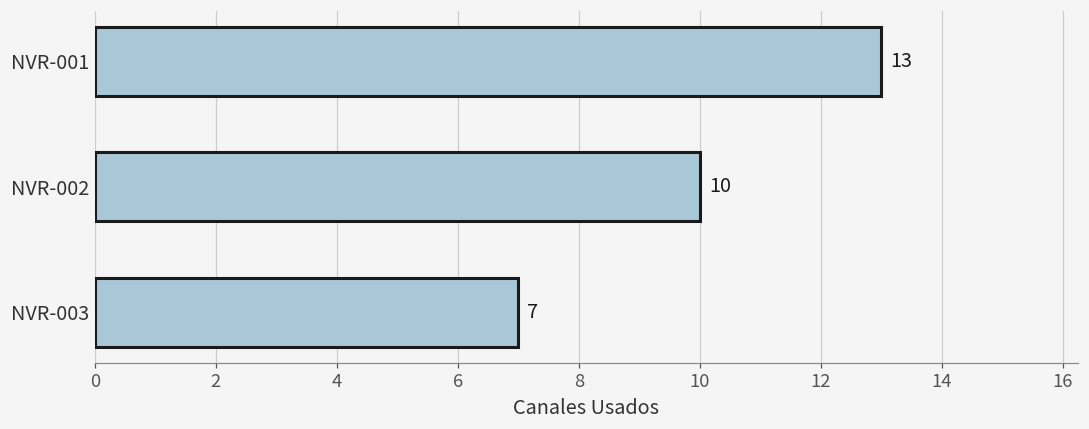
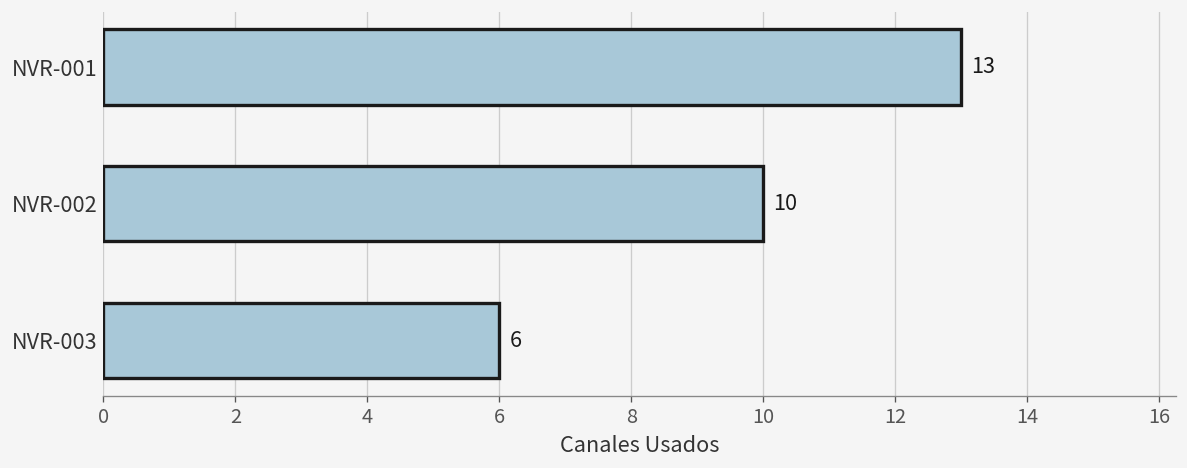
  {
    "NVR-001": 13,
    "NVR-002": 10,
-   "NVR-003": 7
+   "NVR-003": 6
  }
